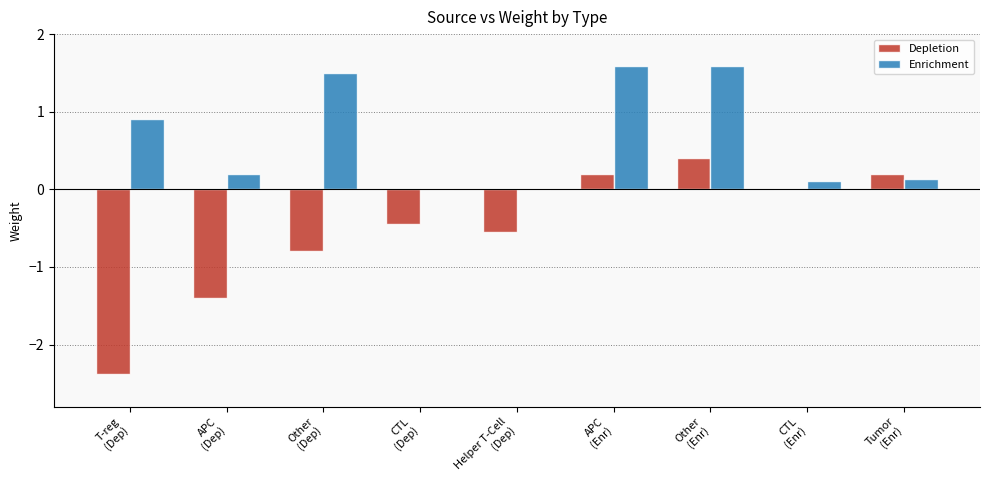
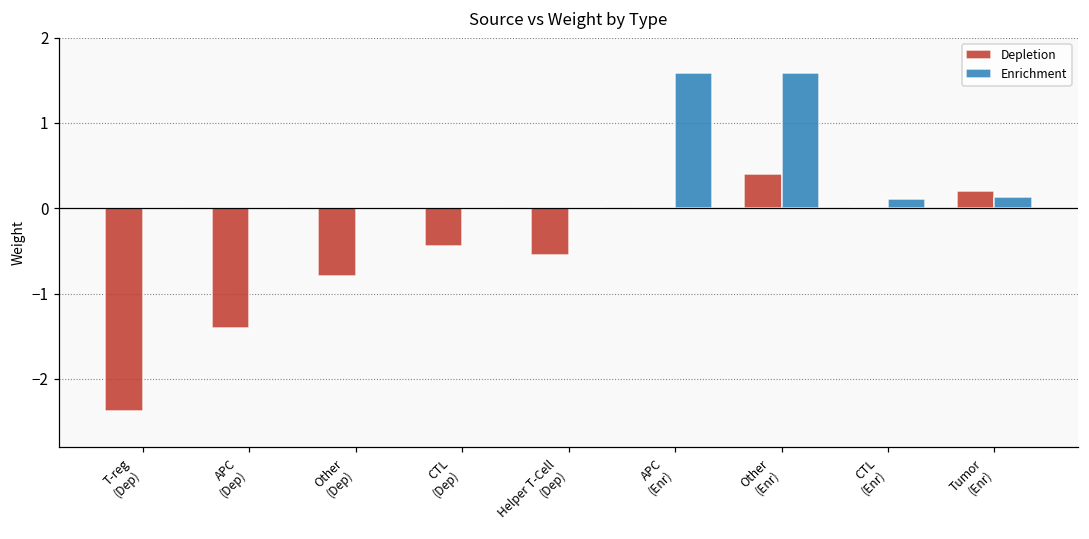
  {
    "Depletion": {
      "T-reg (Dep)": -2.4,
      "APC (Dep)": -1.4,
      "Other (Dep)": -0.8,
      "CTL (Dep)": -0.4,
      "Helper T-Cell (Dep)": -0.5,
-     "APC (Enr)": 0.2,
+     "APC (Enr)": 0.0,
      "Other (Enr)": 0.4,
      "CTL (Enr)": 0.0,
      "Tumor (Enr)": 0.2
    },
    "Enrichment": {
-     "T-reg (Dep)": 0.9,
-     "APC (Dep)": 0.2,
-     "Other (Dep)": 1.5,
+     "T-reg (Dep)": 0.0,
+     "APC (Dep)": 0.0,
+     "Other (Dep)": 0.0,
      "CTL (Dep)": 0.0,
      "Helper T-Cell (Dep)": 0.0,
      "APC (Enr)": 1.6,
      "Other (Enr)": 1.6,
      "CTL (Enr)": 0.1,
      "Tumor (Enr)": 0.1
    }
  }
